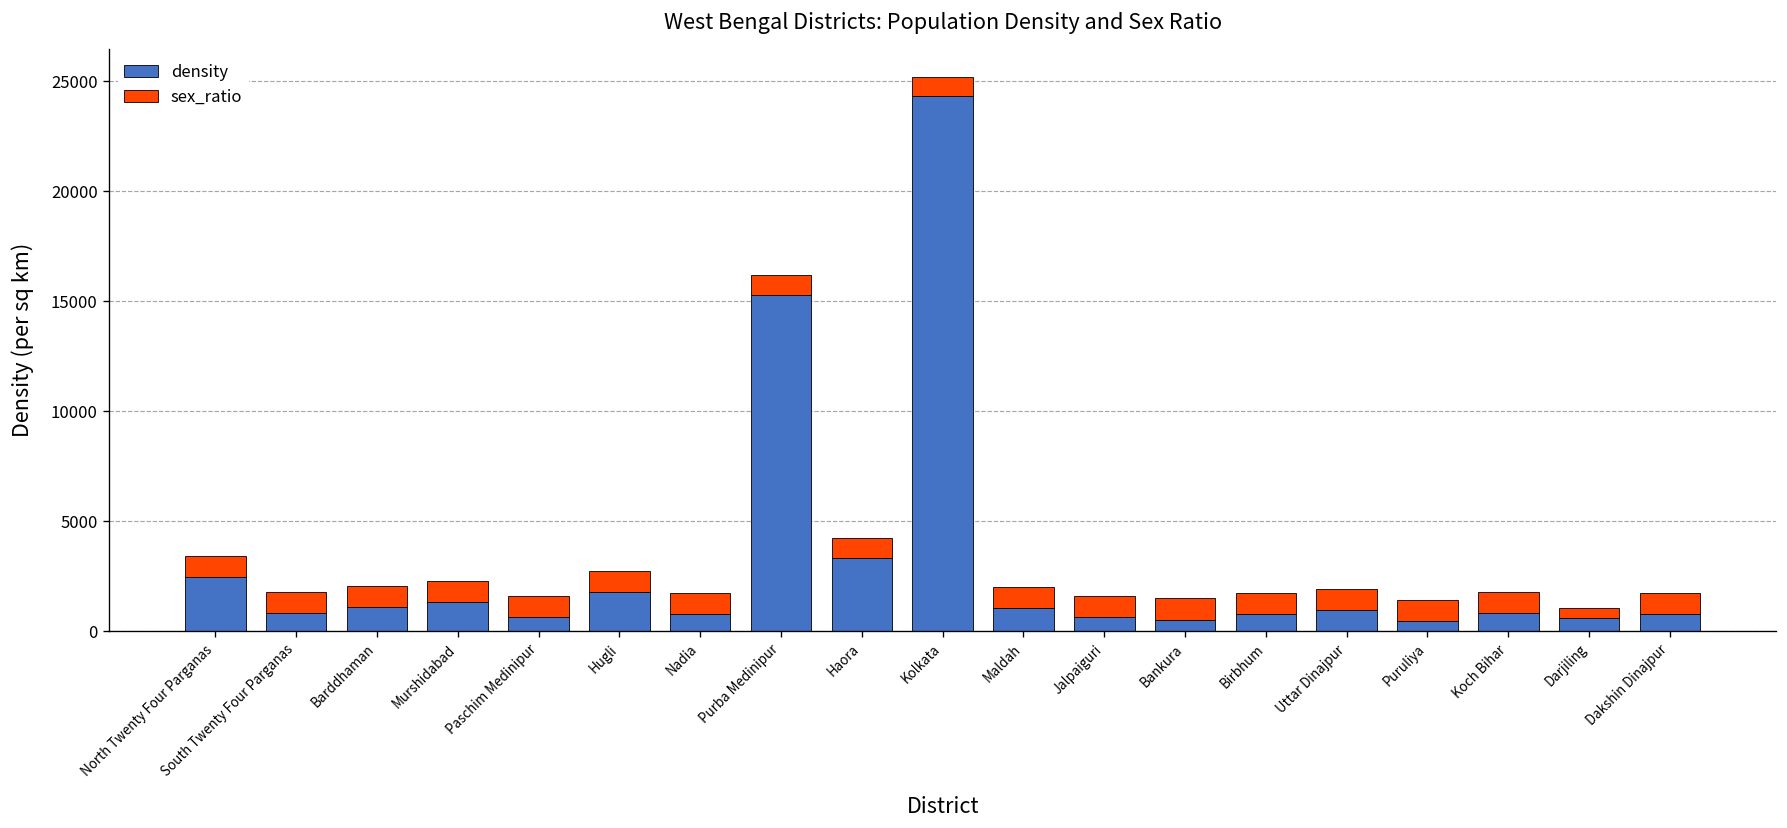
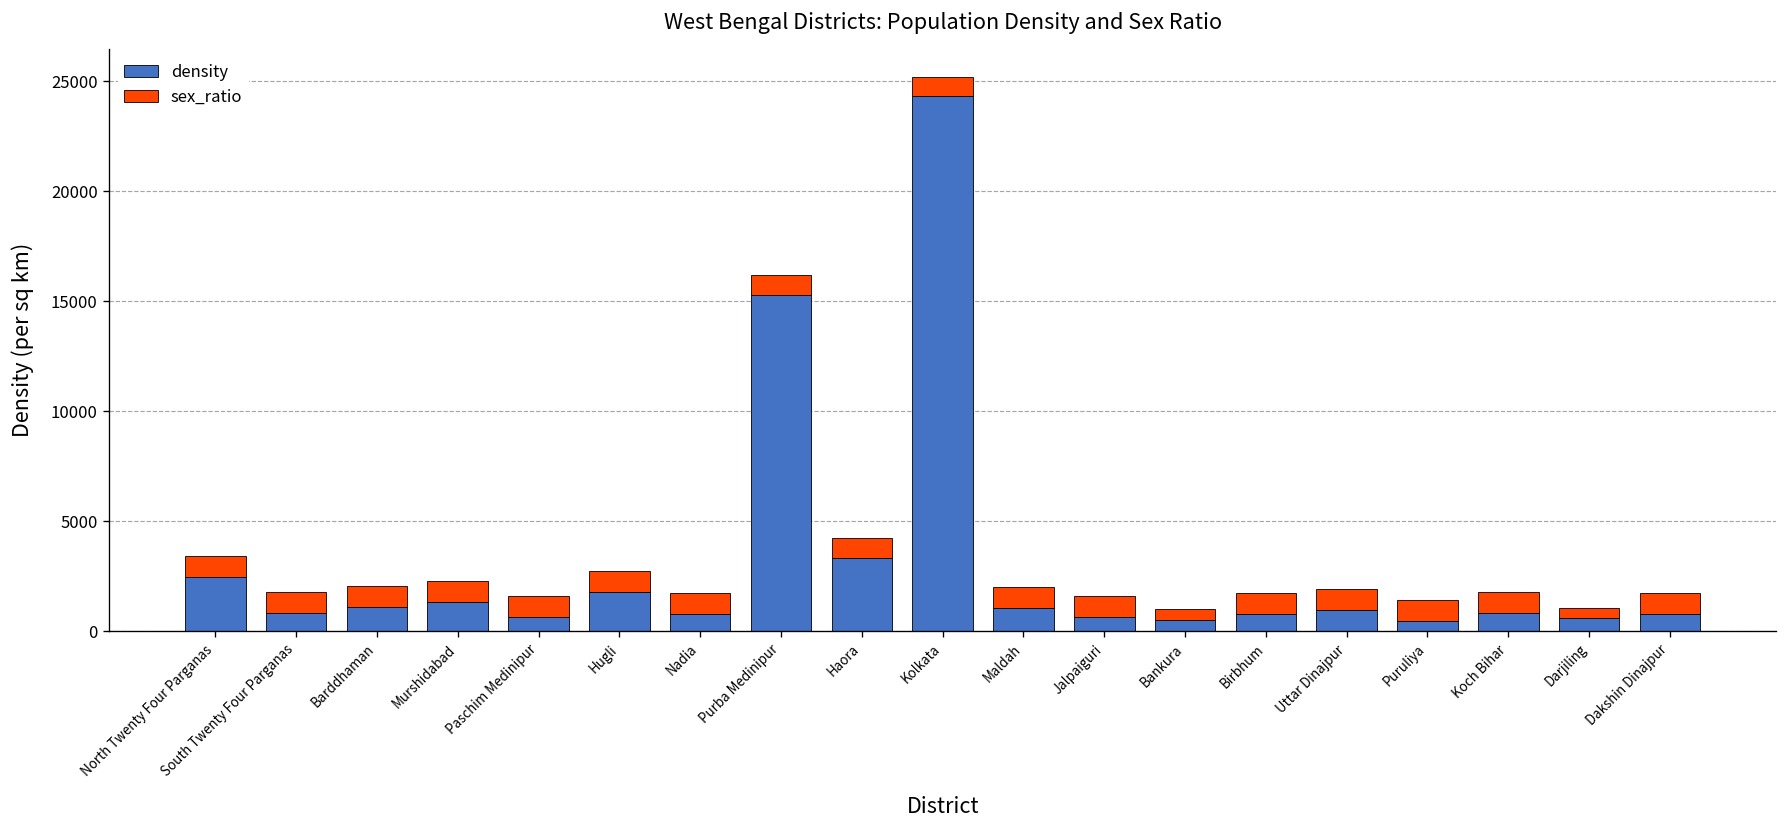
  {
    "density": {
      "North Twenty Four Parganas": 2400,
      "South Twenty Four Parganas": 800,
      "Barddhaman": 1100,
      "Murshidabad": 1300,
      "Paschim Medinipur": 600,
      "Hugli": 1800,
      "Nadia": 800,
      "Purba Medinipur": 15300,
      "Haora": 3300,
      "Kolkata": 24300,
      "Maldah": 1100,
      "Jalpaiguri": 600,
      "Bankura": 500,
      "Birbhum": 800,
      "Uttar Dinajpur": 1000,
      "Puruliya": 500,
      "Koch Bihar": 800,
      "Darjiling": 600,
      "Dakshin Dinajpur": 800
    },
    "sex_ratio": {
      "North Twenty Four Parganas": 1000,
      "South Twenty Four Parganas": 1000,
      "Barddhaman": 900,
      "Murshidabad": 1000,
      "Paschim Medinipur": 1000,
      "Hugli": 1000,
      "Nadia": 900,
      "Purba Medinipur": 900,
      "Haora": 900,
      "Kolkata": 900,
      "Maldah": 900,
      "Jalpaiguri": 1000,
-     "Bankura": 1000,
+     "Bankura": 500,
      "Birbhum": 1000,
      "Uttar Dinajpur": 900,
      "Puruliya": 1000,
      "Koch Bihar": 900,
      "Darjiling": 400,
      "Dakshin Dinajpur": 1000
    }
  }
